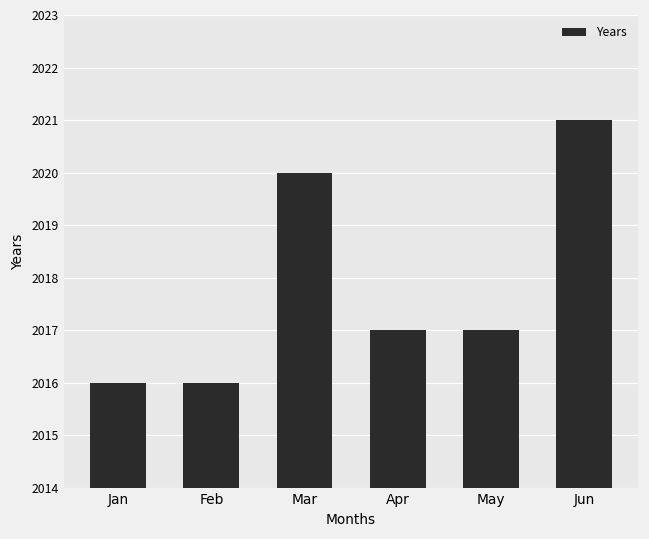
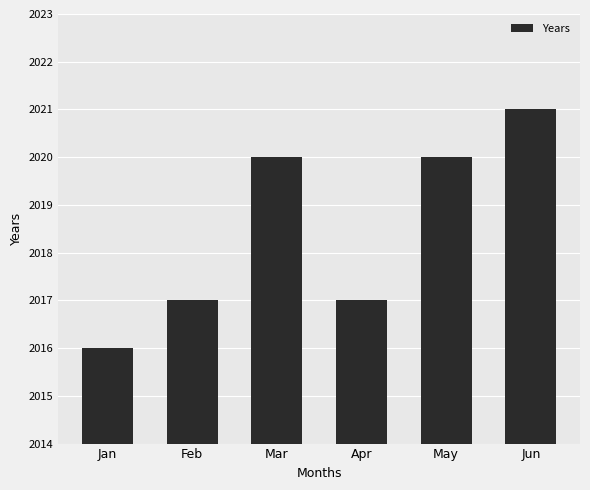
  {
    "Jan": 2016,
-   "Feb": 2016,
+   "Feb": 2017,
    "Mar": 2020,
    "Apr": 2017,
-   "May": 2017,
+   "May": 2020,
    "Jun": 2021
  }
